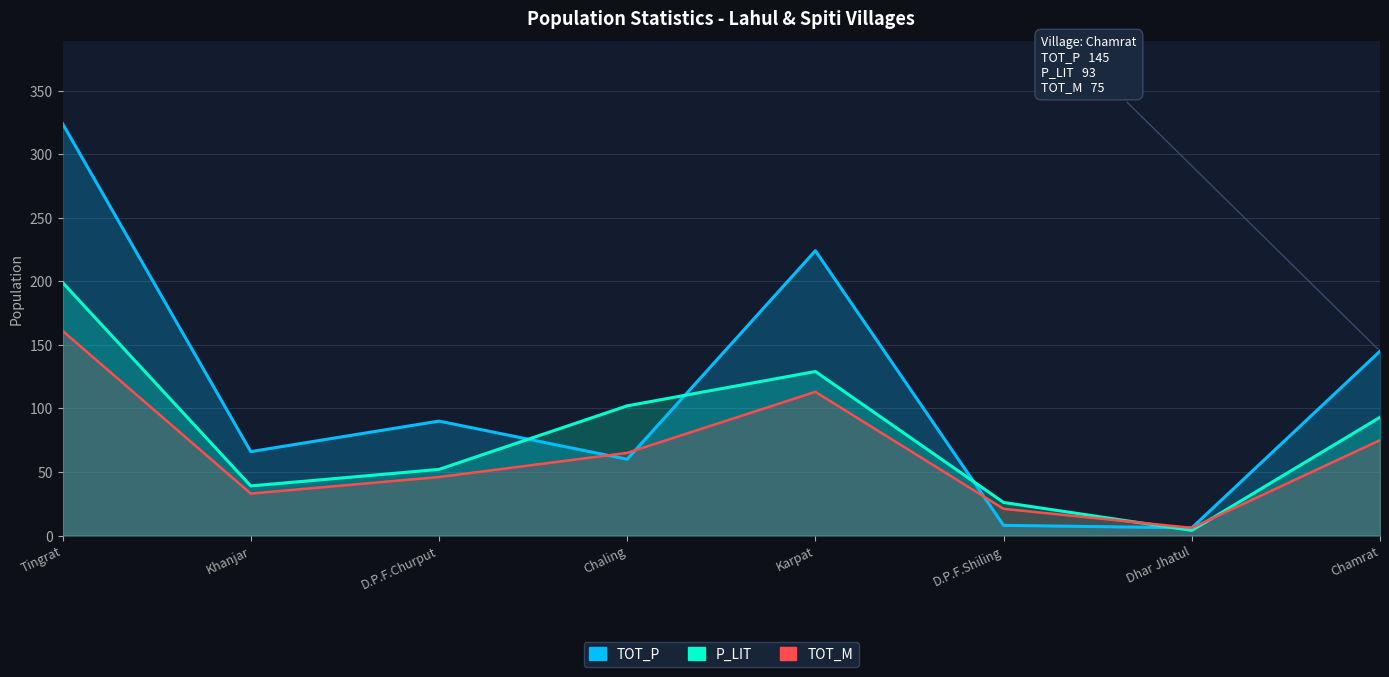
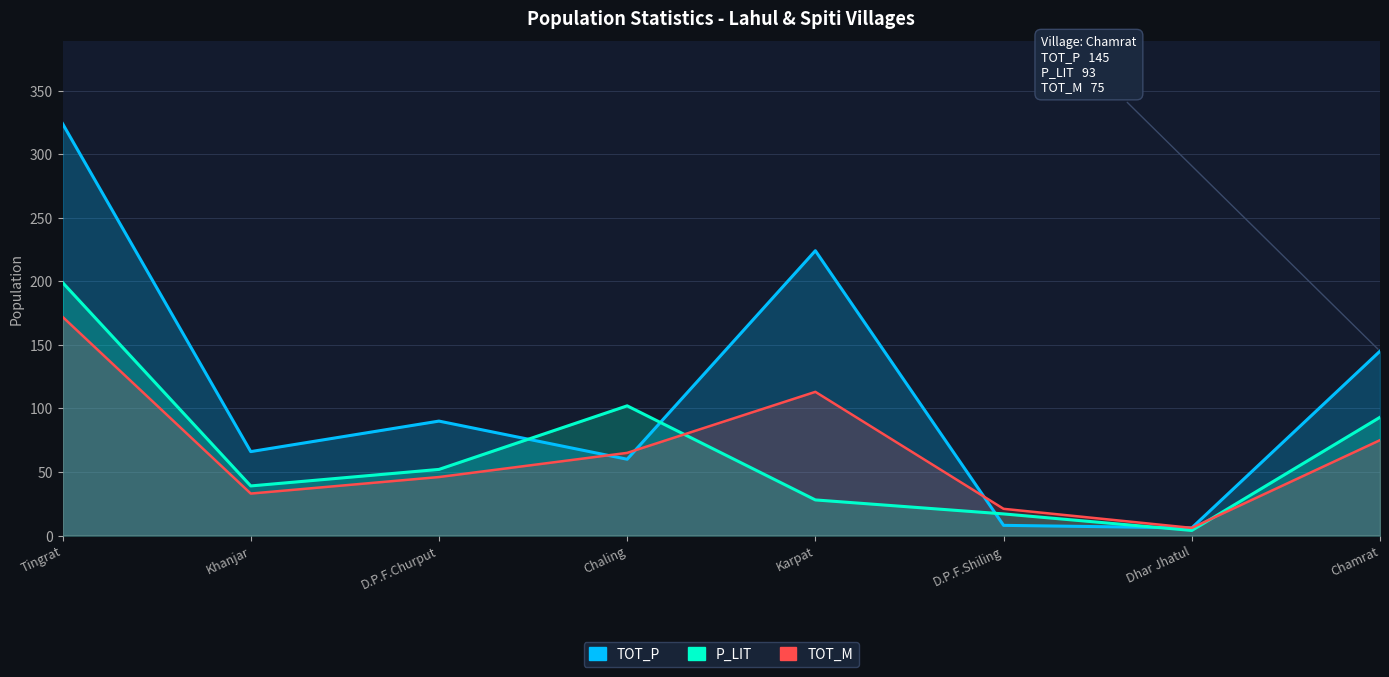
  {
    "TOT_P": {
      "Tingrat": 324,
      "Khanjar": 66,
      "D.P.F.Churput": 90,
      "Chaling": 60,
      "Karpat": 224,
      "D.P.F.Shiling": 8
    },
    "P_LIT": {
      "Tingrat": 199,
      "Khanjar": 39,
      "D.P.F.Churput": 52,
      "Chaling": 102,
-     "Karpat": 129,
-     "D.P.F.Shiling": 26,
+     "Karpat": 28,
+     "D.P.F.Shiling": 17,
      "Chamrat": 93
    },
    "TOT_M": {
-     "Tingrat": 161,
+     "Tingrat": 172,
      "Khanjar": 33,
      "D.P.F.Churput": 46,
      "Chaling": 65,
      "Karpat": 113,
      "D.P.F.Shiling": 21,
      "Chamrat": 75
    }
  }
